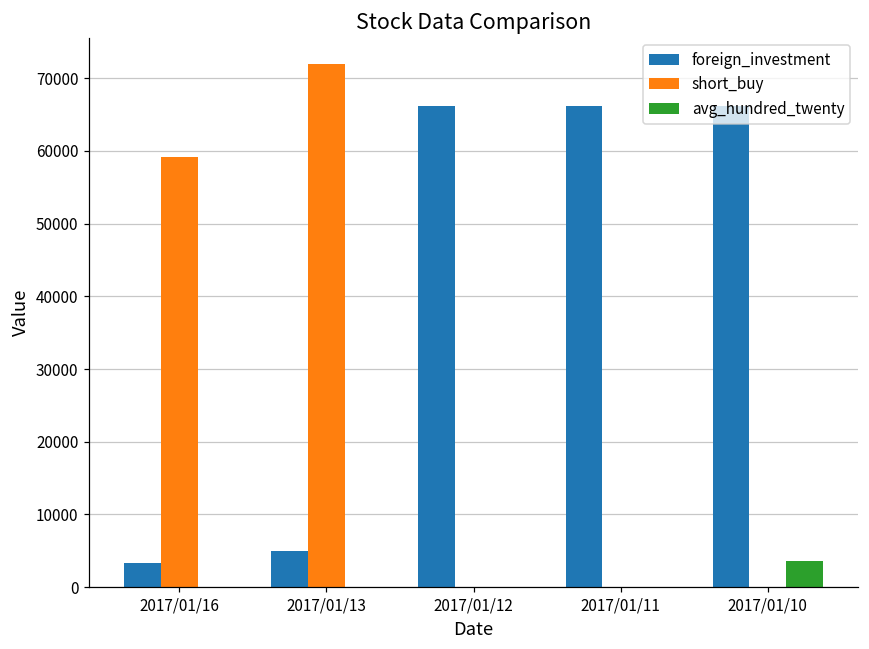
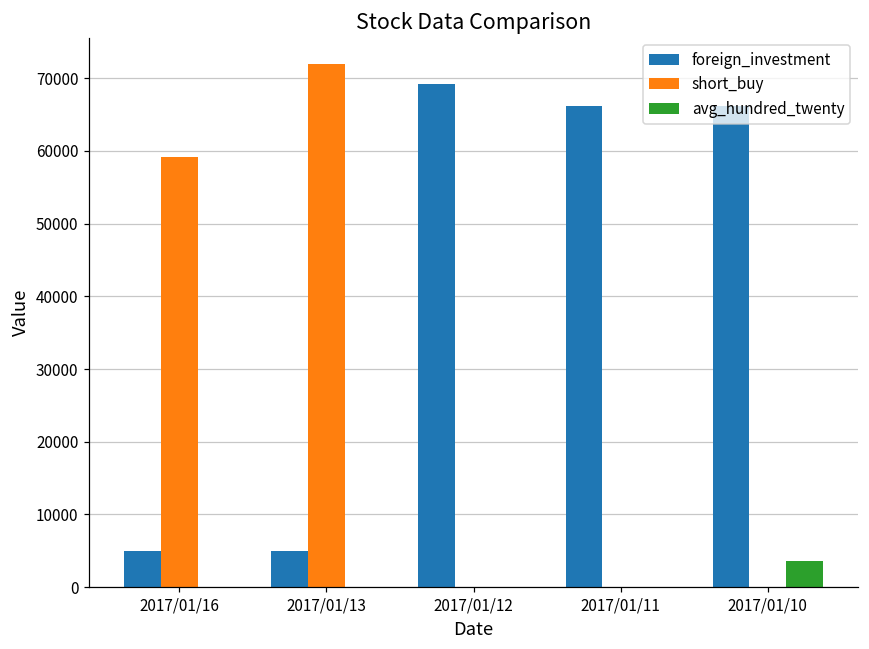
  {
    "foreign_investment": {
-     "2017/01/16": 3000,
+     "2017/01/16": 5000,
      "2017/01/13": 5000,
-     "2017/01/12": 66000,
+     "2017/01/12": 69000,
      "2017/01/11": 66000
    },
    "short_buy": {
      "2017/01/16": 59000,
      "2017/01/13": 72000
    },
    "avg_hundred_twenty": {
      "2017/01/10": 4000
    }
  }
